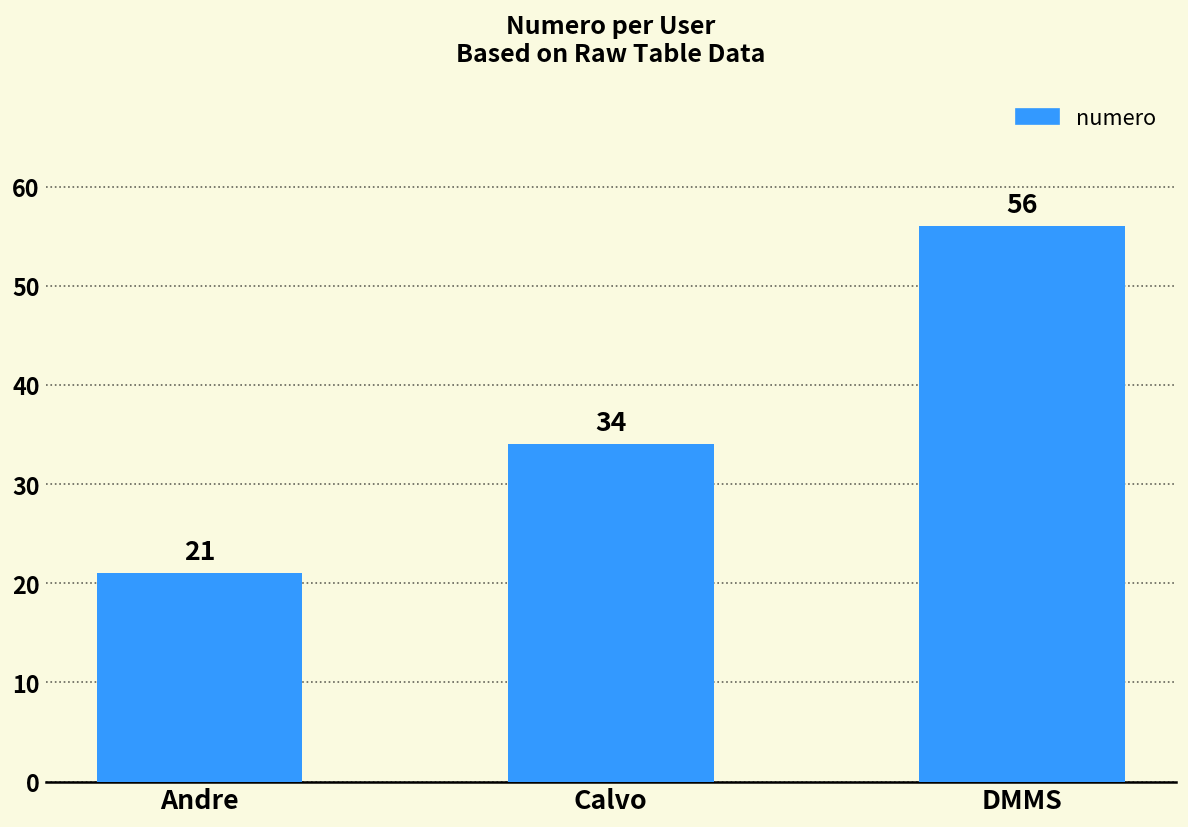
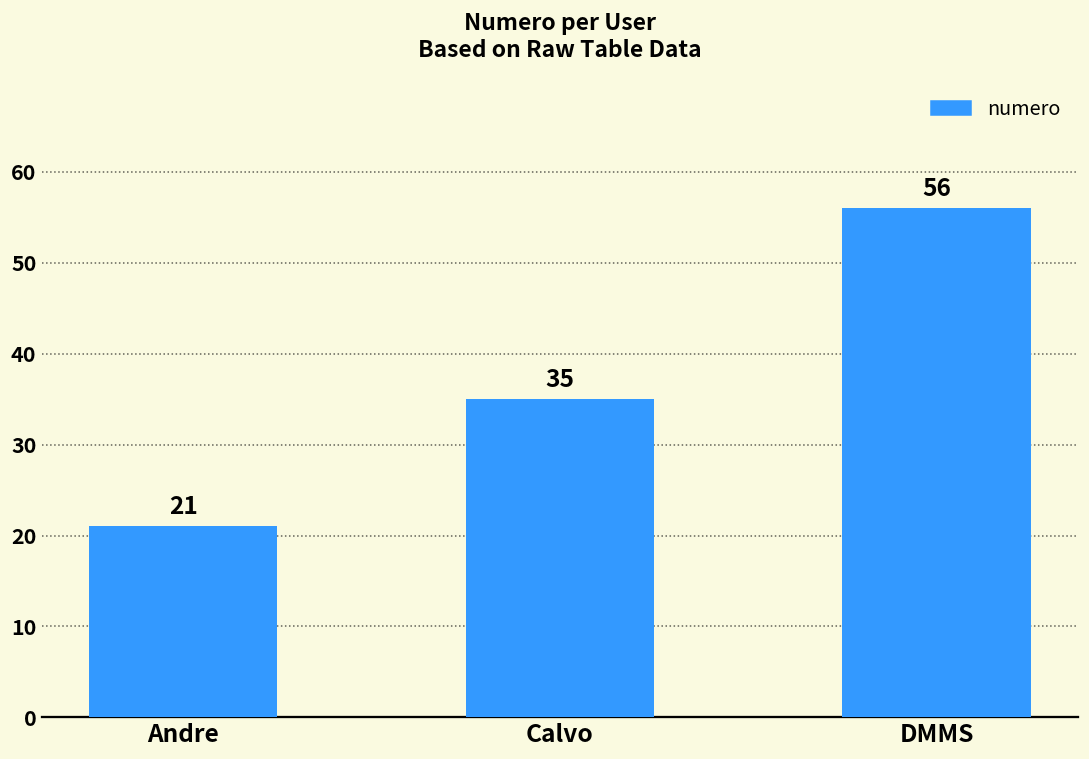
  {
    "Andre": 21,
-   "Calvo": 34,
+   "Calvo": 35,
    "DMMS": 56
  }
